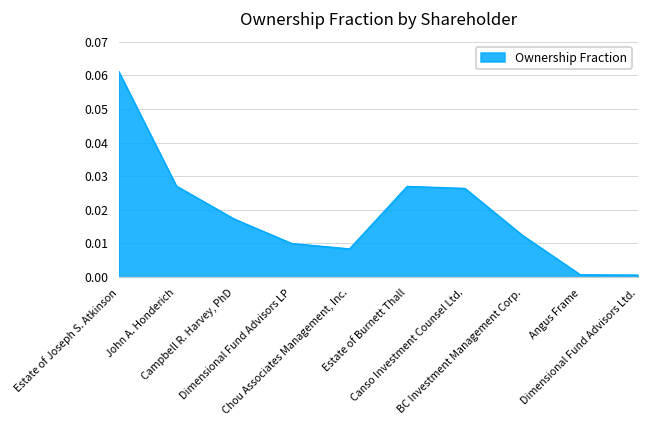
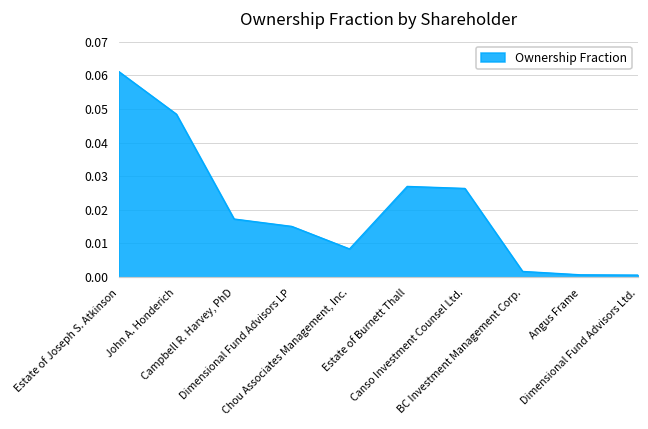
  {
    "Estate of Joseph S. Atkinson": 0.061,
-   "John A. Honderich": 0.027,
+   "John A. Honderich": 0.049,
    "Campbell R. Harvey, PhD": 0.017,
-   "Dimensional Fund Advisors LP": 0.010,
+   "Dimensional Fund Advisors LP": 0.015,
    "Chou Associates Management, Inc.": 0.008,
    "Estate of Burnett Thall": 0.027,
    "Canso Investment Counsel Ltd.": 0.026,
-   "BC Investment Management Corp.": 0.012,
+   "BC Investment Management Corp.": 0.002,
    "Angus Frame": 0.001,
    "Dimensional Fund Advisors Ltd.": 0.001
  }
